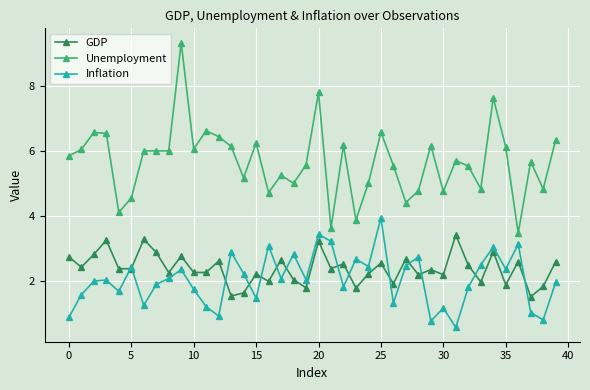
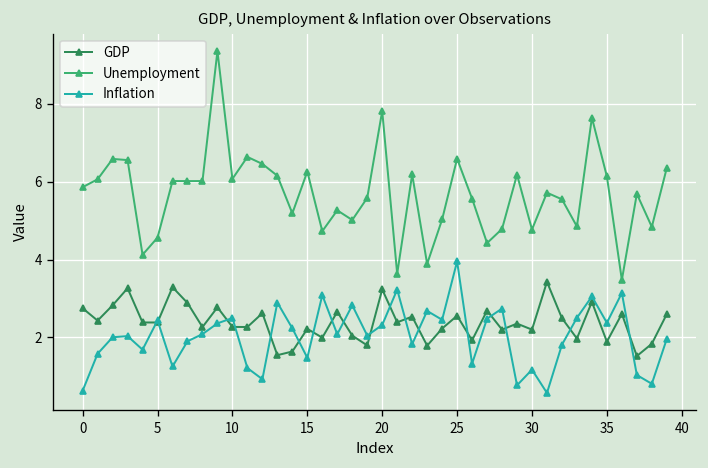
  {
    "Inflation": {
-     "0": 0.9,
-     "10": 1.7,
+     "0": 0.6,
+     "10": 2.5,
      "15": 1.5,
-     "20": 3.4,
+     "20": 2.3,
      "25": 4.0,
      "30": 1.2,
      "35": 2.4
    }
  }
